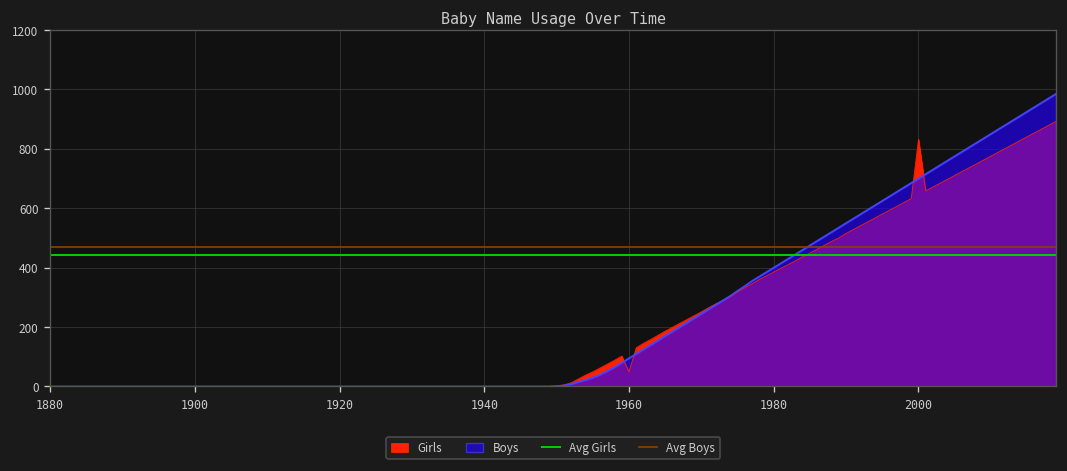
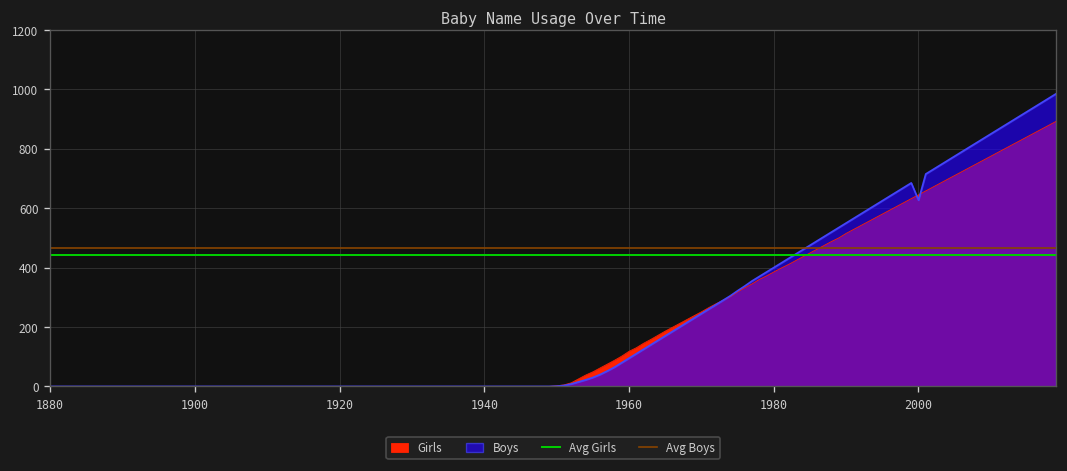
  {
    "Girls": {
-     "1960": 50,
+     "1960": 120,
      "1980": 390,
-     "2000": 830
+     "2000": 650
    },
    "Boys": {
      "1960": 100,
      "1980": 400,
-     "2000": 700
+     "2000": 630
    }
  }
